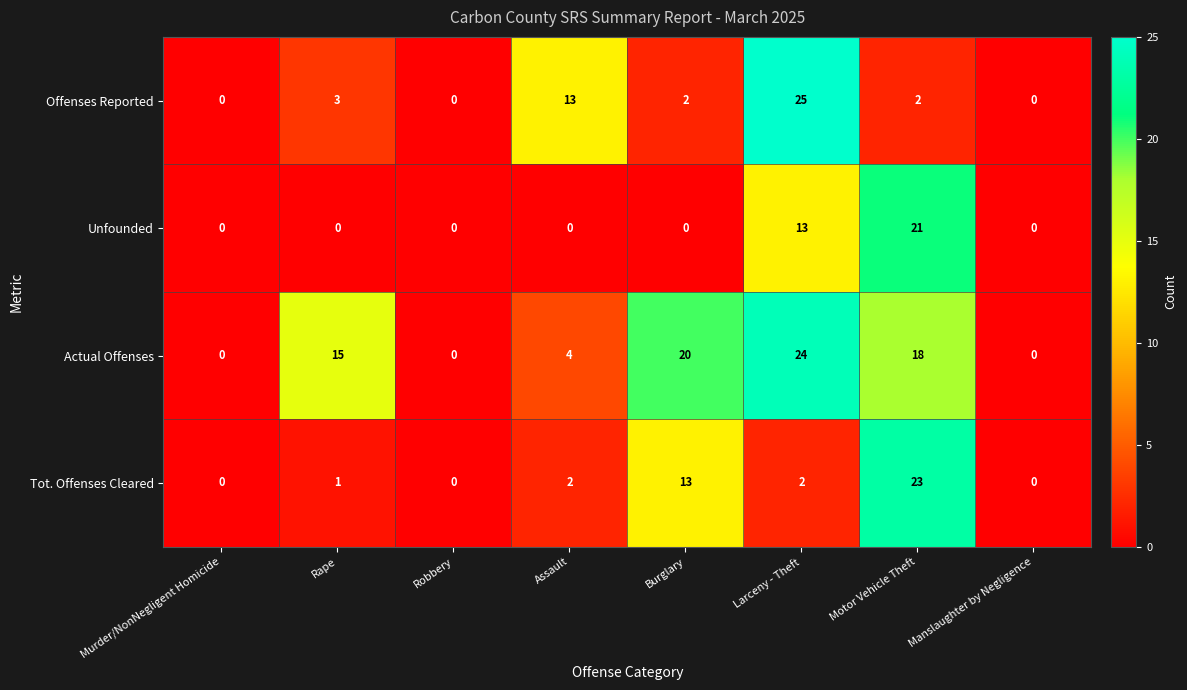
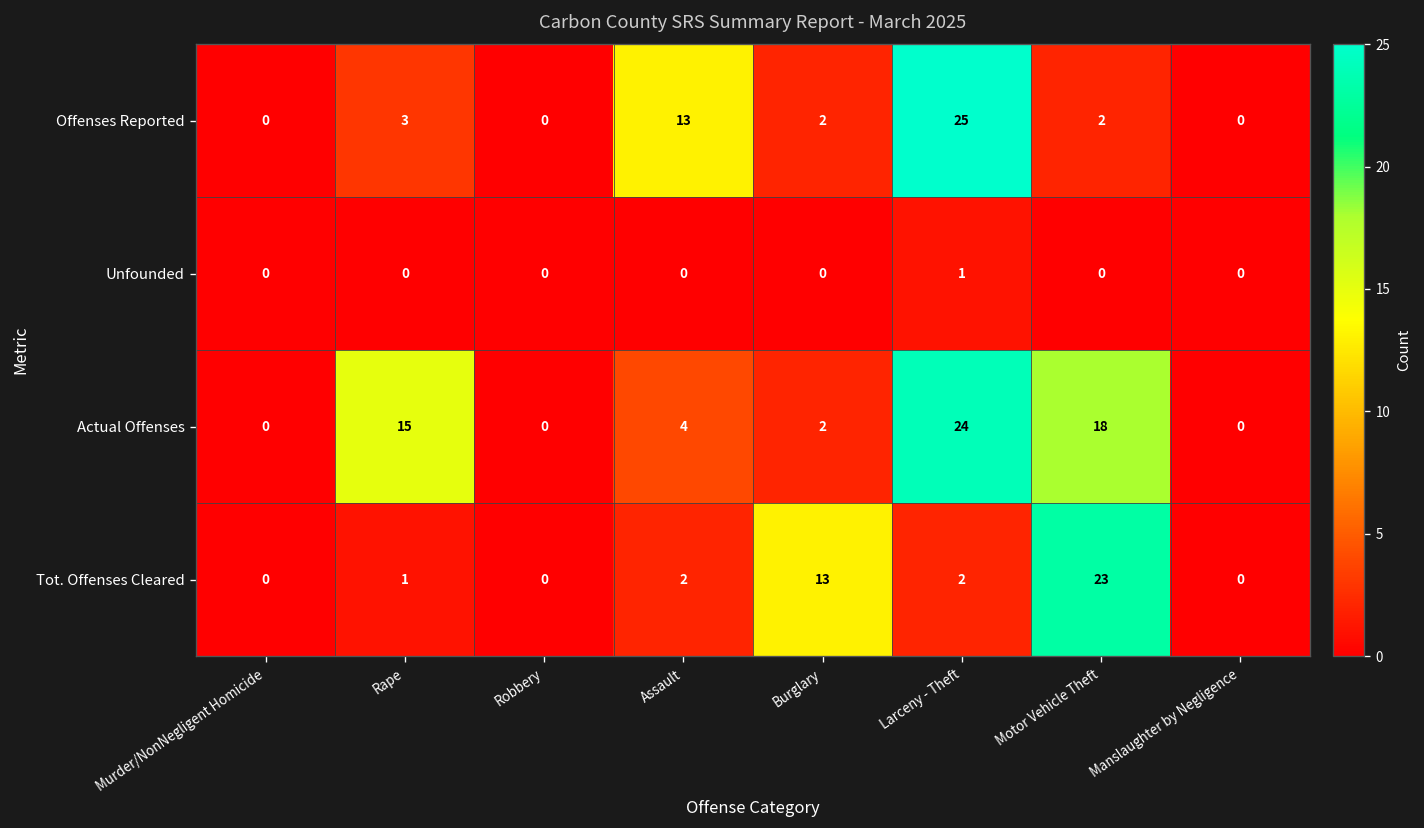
  {
    "Offenses Reported": {
      "Murder/NonNegligent Homicide": 0,
      "Rape": 3,
      "Robbery": 0,
      "Assault": 13,
      "Burglary": 2,
      "Larceny - Theft": 25,
      "Motor Vehicle Theft": 2,
      "Manslaughter by Negligence": 0
    },
    "Unfounded": {
      "Murder/NonNegligent Homicide": 0,
      "Rape": 0,
      "Robbery": 0,
      "Assault": 0,
      "Burglary": 0,
-     "Larceny - Theft": 13,
-     "Motor Vehicle Theft": 21,
+     "Larceny - Theft": 1,
+     "Motor Vehicle Theft": 0,
      "Manslaughter by Negligence": 0
    },
    "Actual Offenses": {
      "Murder/NonNegligent Homicide": 0,
      "Rape": 15,
      "Robbery": 0,
      "Assault": 4,
-     "Burglary": 20,
+     "Burglary": 2,
      "Larceny - Theft": 24,
      "Motor Vehicle Theft": 18,
      "Manslaughter by Negligence": 0
    },
    "Tot. Offenses Cleared": {
      "Murder/NonNegligent Homicide": 0,
      "Rape": 1,
      "Robbery": 0,
      "Assault": 2,
      "Burglary": 13,
      "Larceny - Theft": 2,
      "Motor Vehicle Theft": 23,
      "Manslaughter by Negligence": 0
    }
  }
